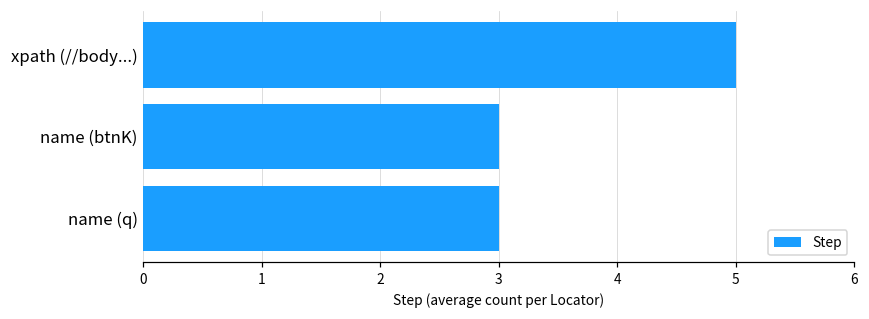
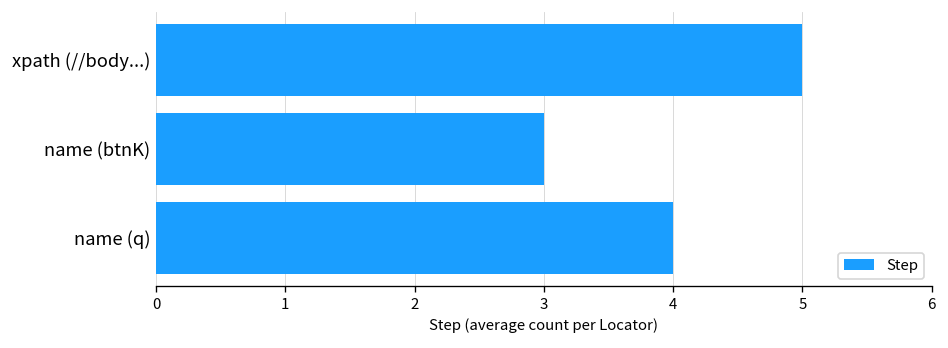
  {
    "xpath (//body...)": 5,
    "name (btnK)": 3,
-   "name (q)": 3
+   "name (q)": 4
  }
